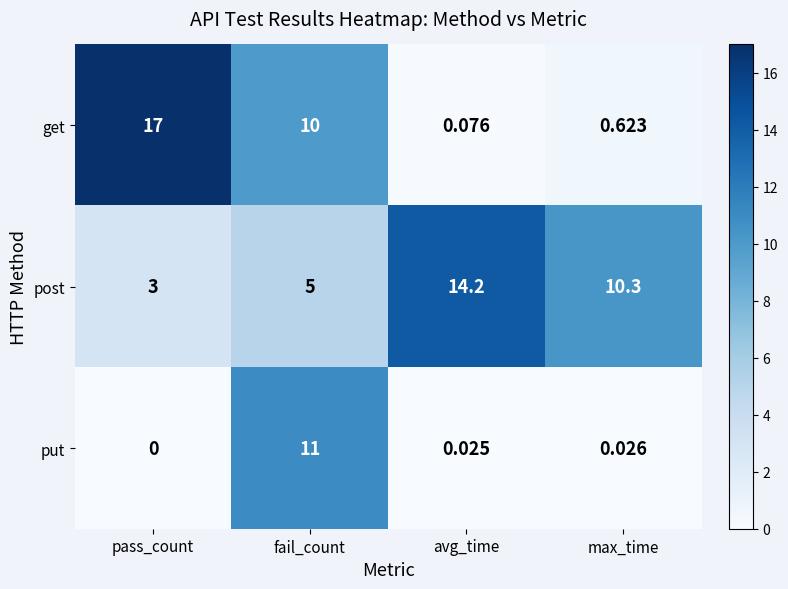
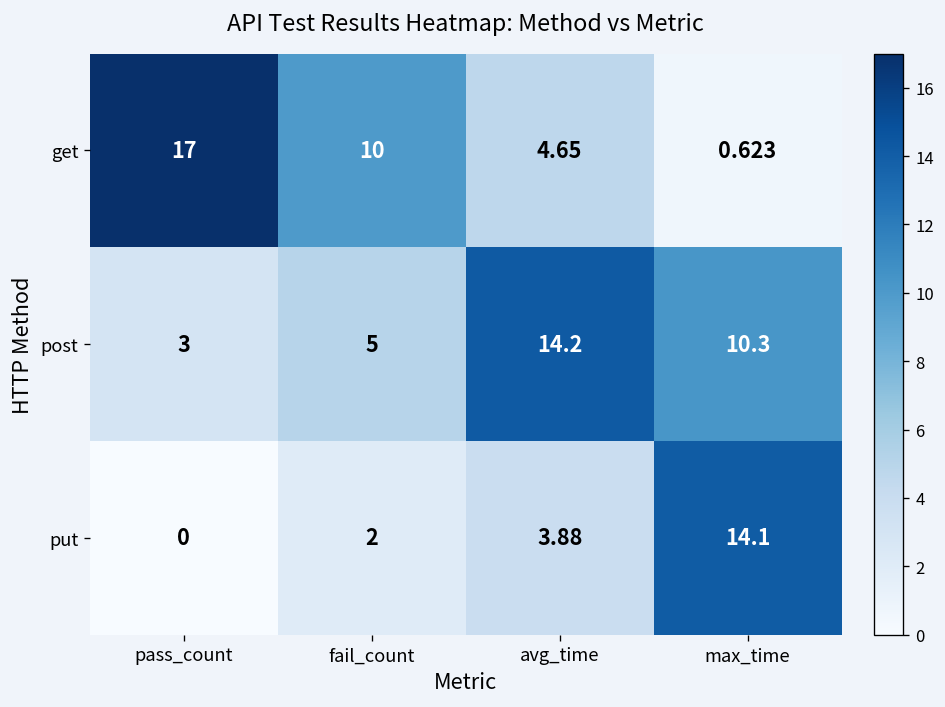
  {
    "get": {
      "pass_count": 17,
      "fail_count": 10,
-     "avg_time": 0.076,
+     "avg_time": 4.65,
      "max_time": 0.623
    },
    "post": {
      "pass_count": 3,
      "fail_count": 5,
      "avg_time": 14.2,
      "max_time": 10.3
    },
    "put": {
      "pass_count": 0,
-     "fail_count": 11,
-     "avg_time": 0.025,
-     "max_time": 0.026
+     "fail_count": 2,
+     "avg_time": 3.88,
+     "max_time": 14.1
    }
  }
